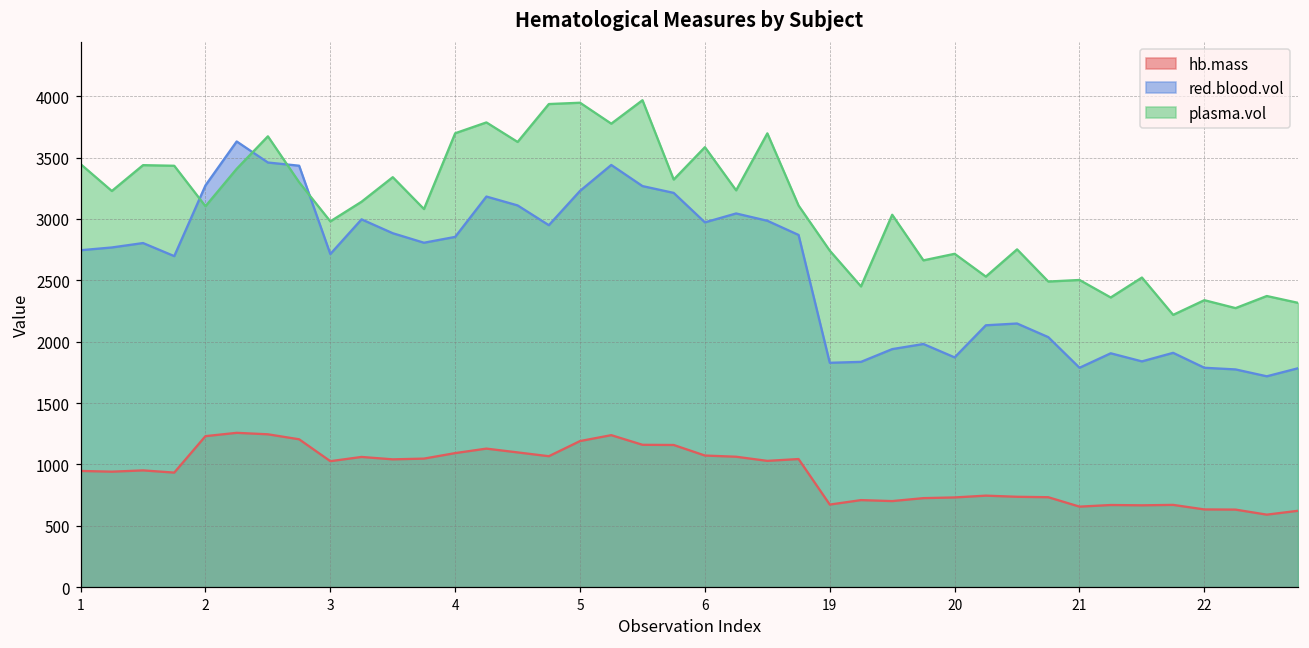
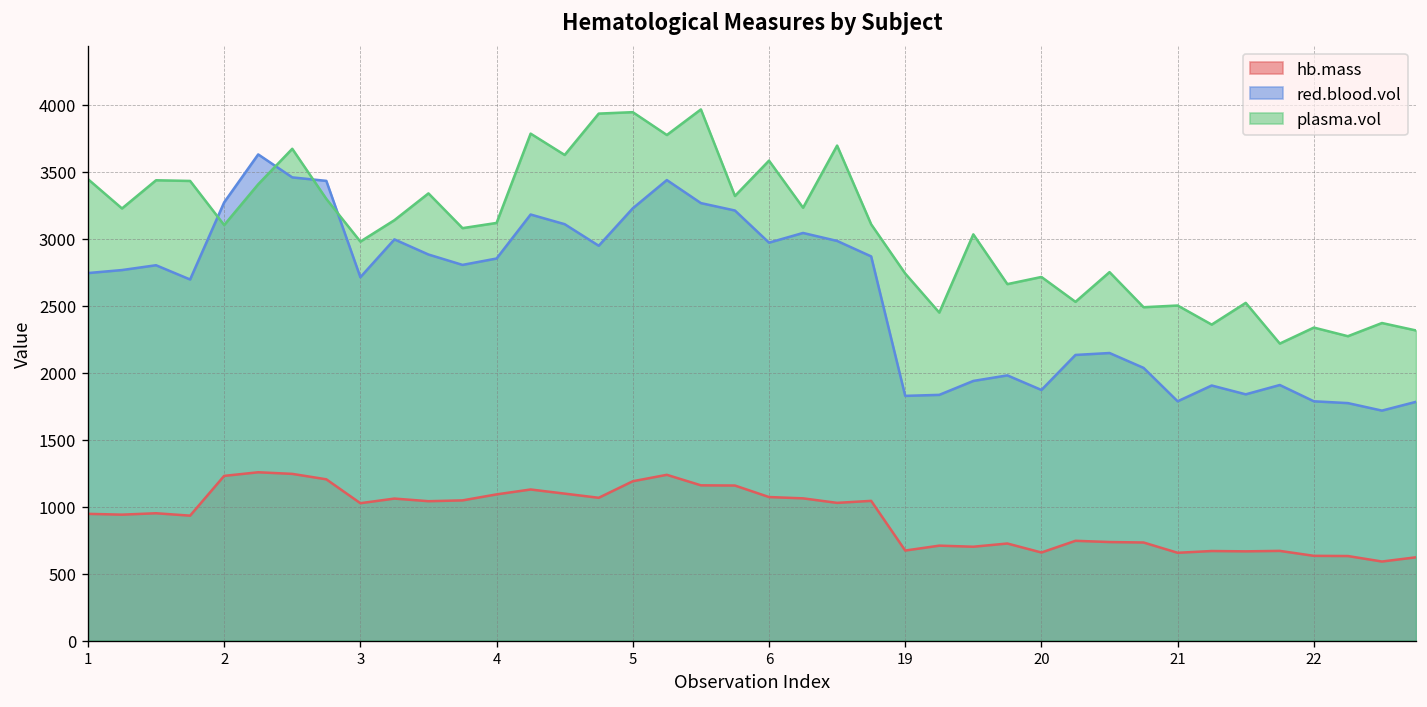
  {
    "hb.mass": {
      "4": 1090,
-     "20": 730
+     "20": 660
    },
    "red.blood.vol": {
      "4": 2850,
      "20": 1870
    },
    "plasma.vol": {
-     "4": 3700,
+     "4": 3120,
      "20": 2720
    }
  }
